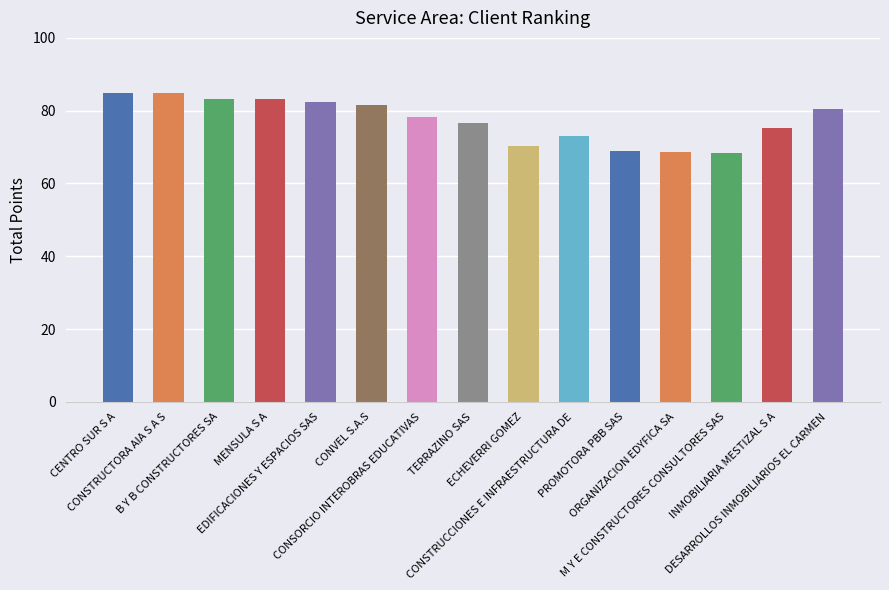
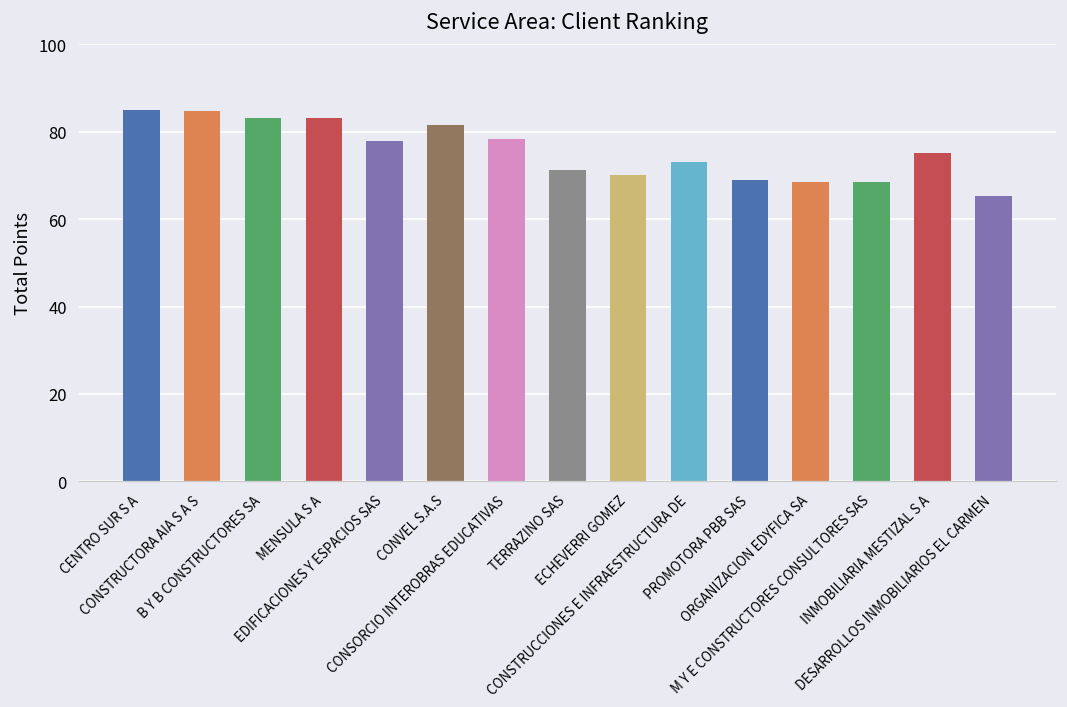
  {
    "CENTRO SUR S A": 85,
    "CONSTRUCTORA AIA S A S": 85,
    "B Y B CONSTRUCTORES SA": 83,
    "MENSULA S A": 83,
-   "EDIFICACIONES Y ESPACIOS SAS": 82,
+   "EDIFICACIONES Y ESPACIOS SAS": 78,
    "CONVEL S.A.S": 82,
    "CONSORCIO INTEROBRAS EDUCATIVAS": 78,
-   "TERRAZINO SAS": 77,
+   "TERRAZINO SAS": 71,
    "ECHEVERRI GOMEZ": 70,
    "CONSTRUCCIONES E INFRAESTRUCTURA DE": 73,
    "PROMOTORA PBB SAS": 69,
    "ORGANIZACION EDYFICA SA": 69,
    "M Y E CONSTRUCTORES CONSULTORES SAS": 68,
    "INMOBILIARIA MESTIZAL S A": 75,
-   "DESARROLLOS INMOBILIARIOS EL CARMEN": 81
+   "DESARROLLOS INMOBILIARIOS EL CARMEN": 65
  }
